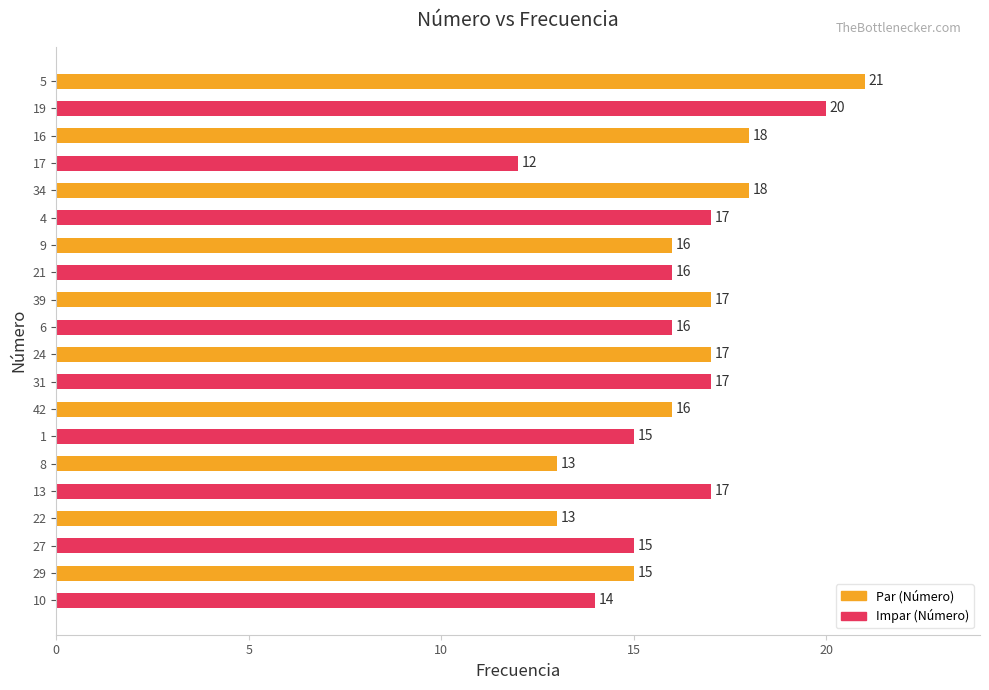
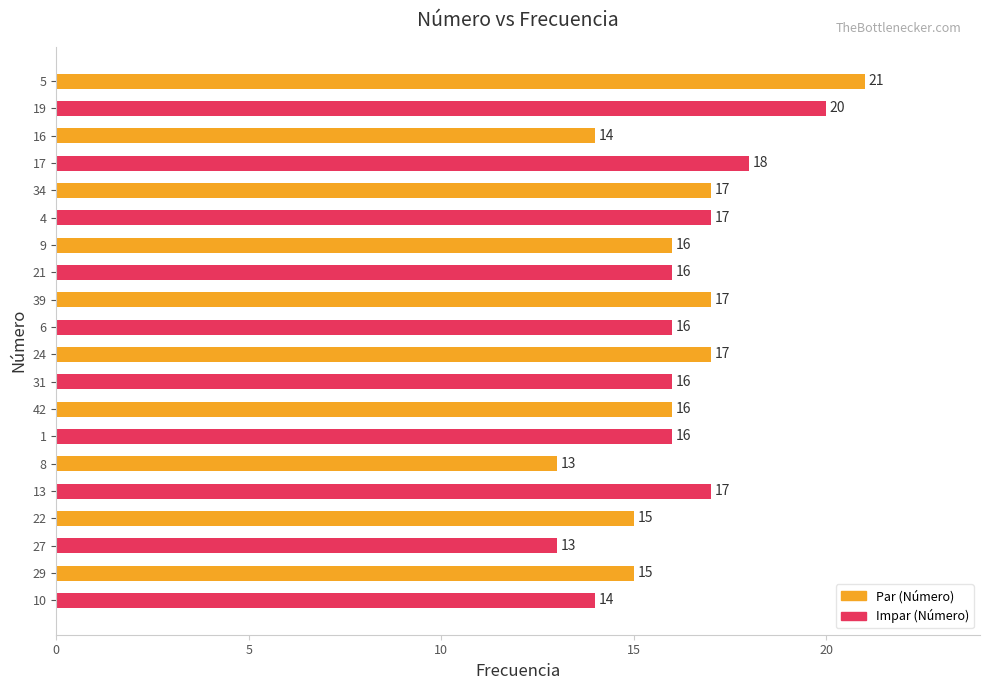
  {
    "5": 21,
    "19": 20,
-   "16": 18,
-   "17": 12,
-   "34": 18,
+   "16": 14,
+   "17": 18,
+   "34": 17,
    "4": 17,
    "9": 16,
    "21": 16,
    "39": 17,
    "6": 16,
    "24": 17,
-   "31": 17,
+   "31": 16,
    "42": 16,
-   "1": 15,
+   "1": 16,
    "8": 13,
    "13": 17,
-   "22": 13,
-   "27": 15,
+   "22": 15,
+   "27": 13,
    "29": 15,
    "10": 14
  }
